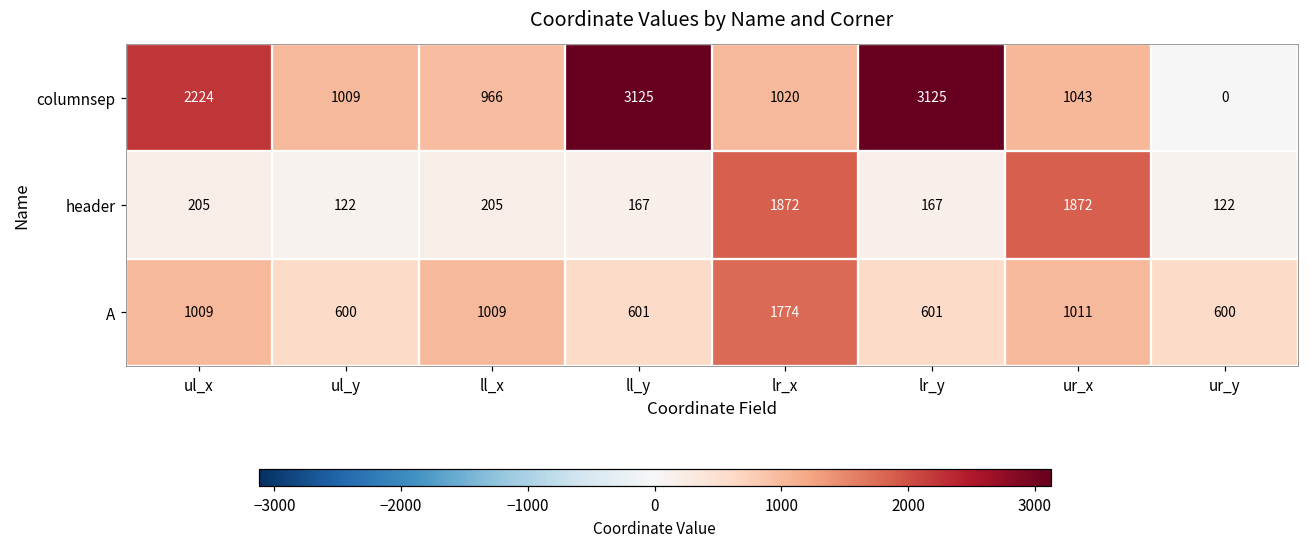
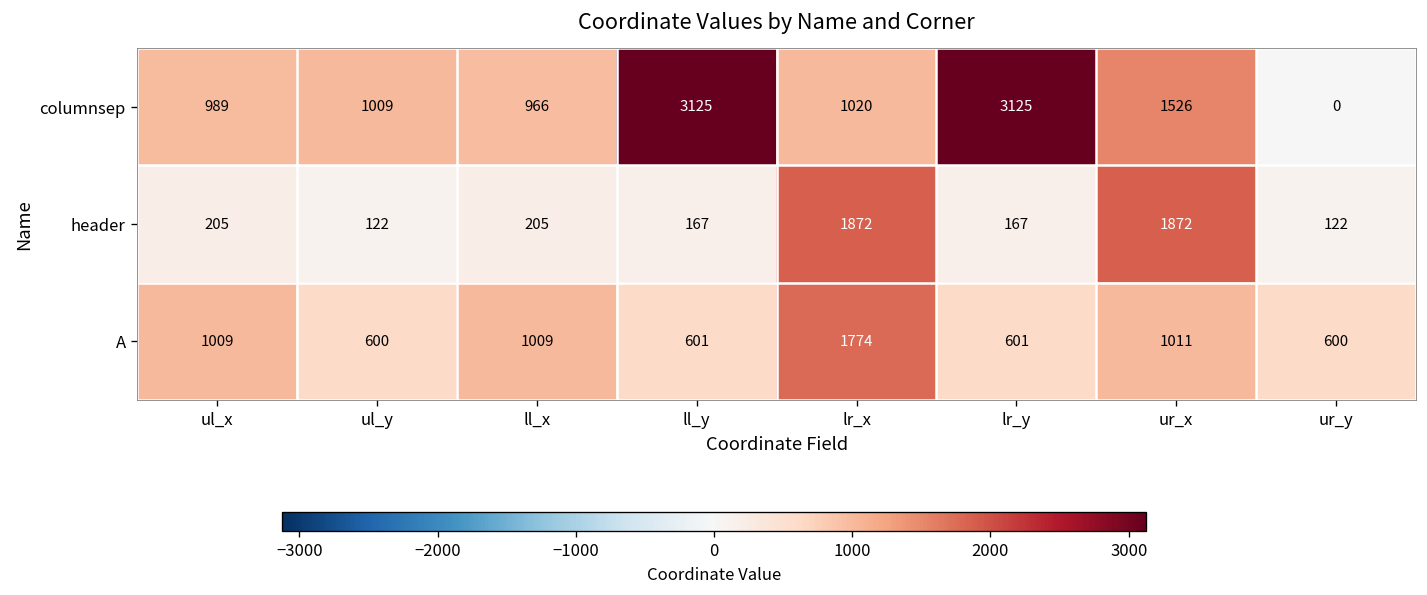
  {
    "columnsep": {
-     "ul_x": 2224,
+     "ul_x": 989,
      "ul_y": 1009,
      "ll_x": 966,
      "ll_y": 3125,
      "lr_x": 1020,
      "lr_y": 3125,
-     "ur_x": 1043,
+     "ur_x": 1526,
      "ur_y": 0
    },
    "header": {
      "ul_x": 205,
      "ul_y": 122,
      "ll_x": 205,
      "ll_y": 167,
      "lr_x": 1872,
      "lr_y": 167,
      "ur_x": 1872,
      "ur_y": 122
    },
    "A": {
      "ul_x": 1009,
      "ul_y": 600,
      "ll_x": 1009,
      "ll_y": 601,
      "lr_x": 1774,
      "lr_y": 601,
      "ur_x": 1011,
      "ur_y": 600
    }
  }
